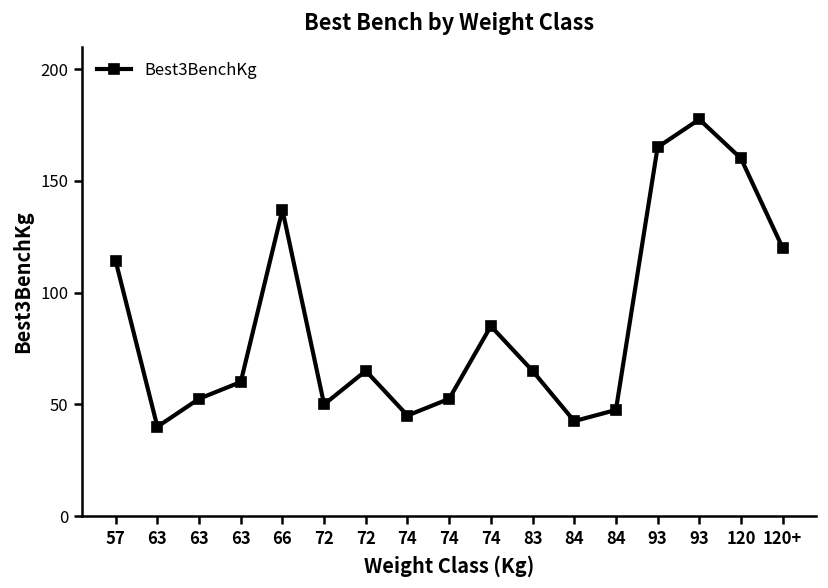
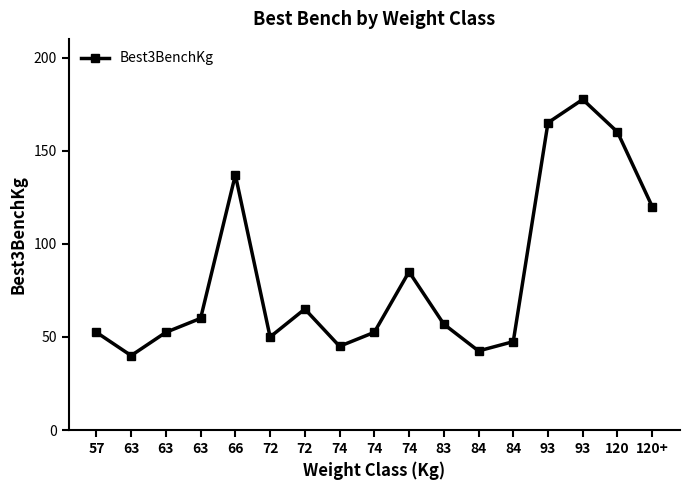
  {
-   "57": 114,
+   "57": 53,
    "66": 137,
-   "83": 65,
+   "83": 57,
    "120": 160,
    "120+": 120
  }
